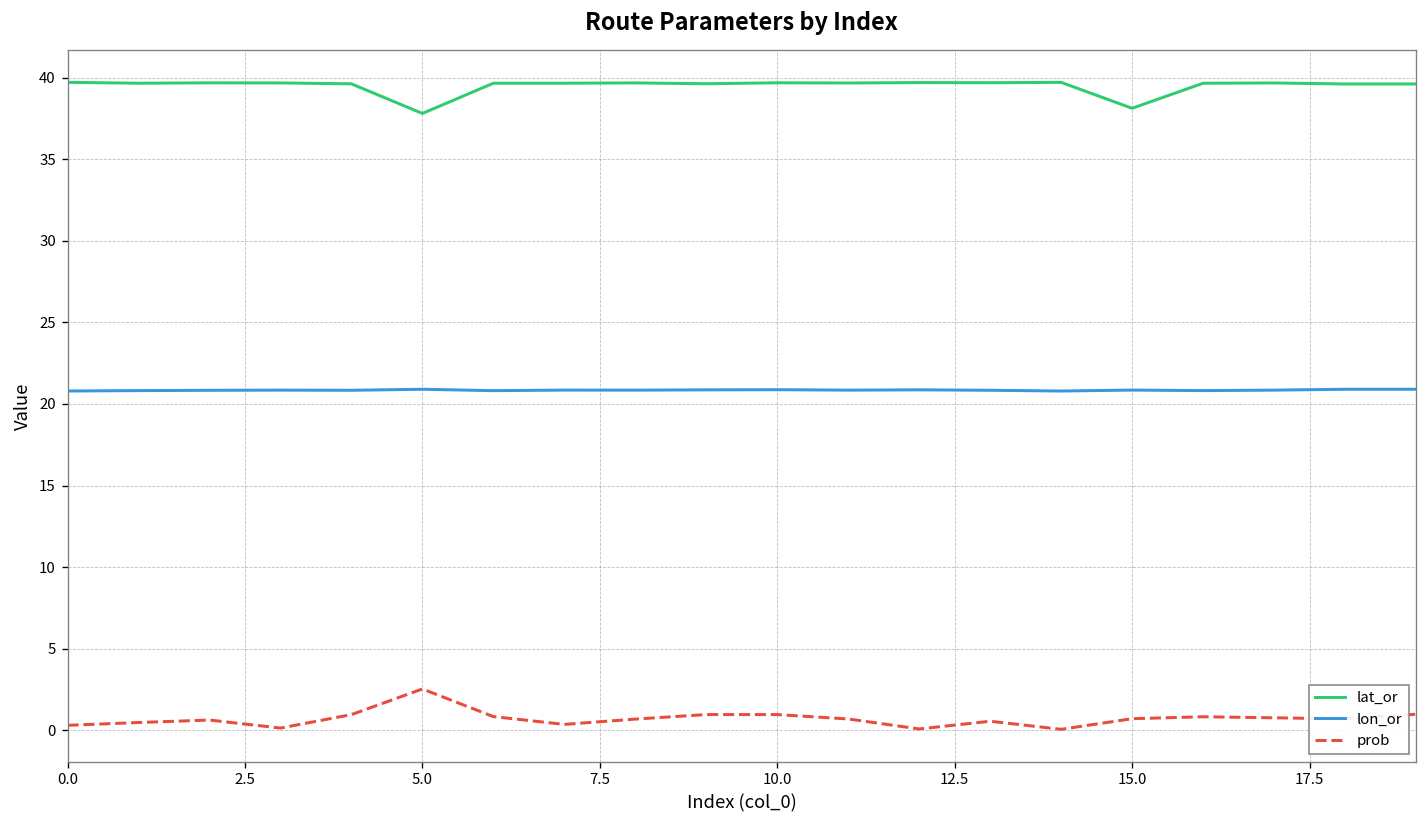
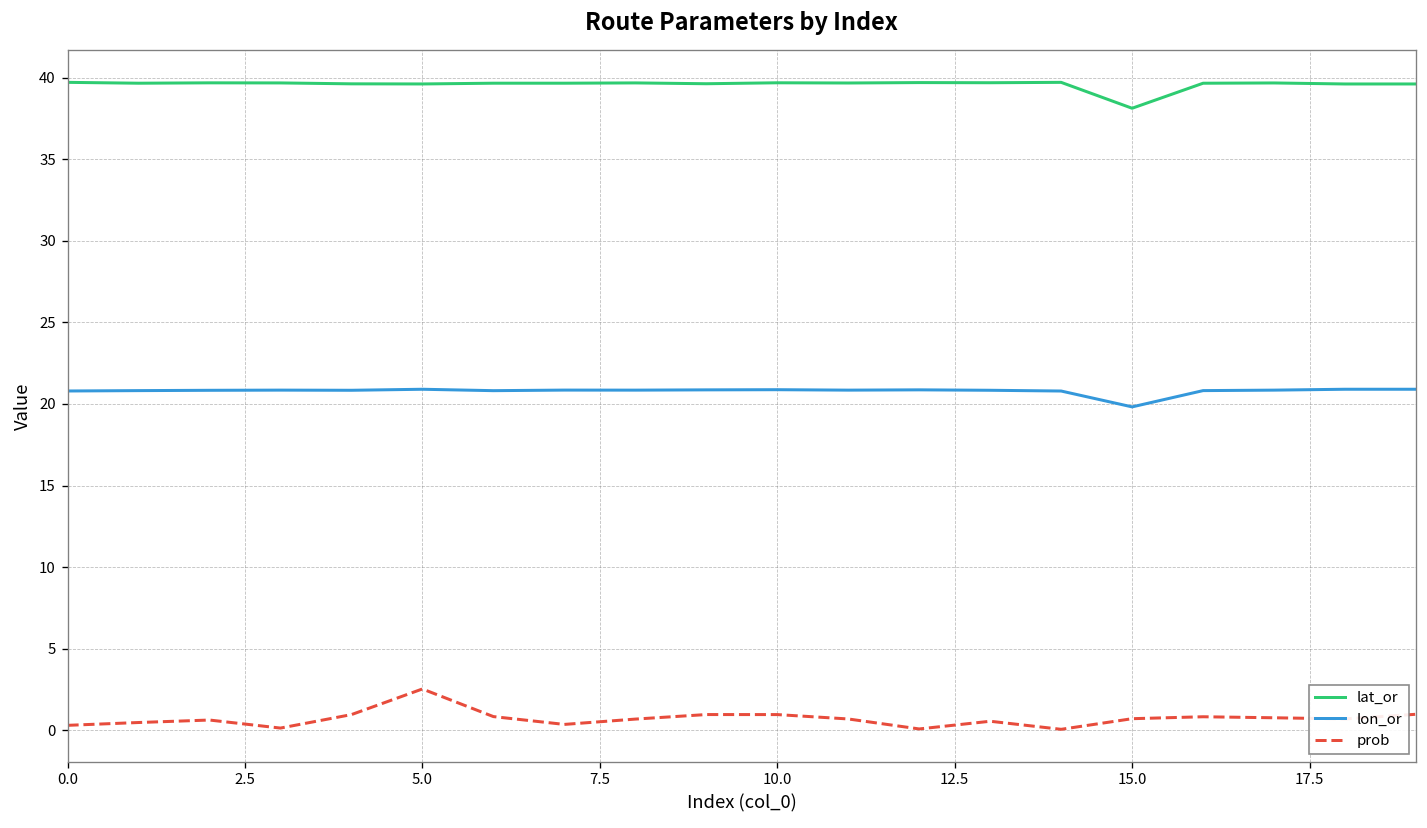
  {
    "lat_or": {
      "0.0": 39.7,
-     "5.0": 37.8,
+     "5.0": 39.6,
      "10.0": 39.7,
      "15.0": 38.1
    },
    "lon_or": {
      "0.0": 20.8,
      "5.0": 20.9,
      "10.0": 20.9,
-     "15.0": 20.9
+     "15.0": 19.8
    },
    "prob": {
      "0.0": 0.3,
      "5.0": 2.5,
      "10.0": 1.0,
      "15.0": 0.7
    }
  }
